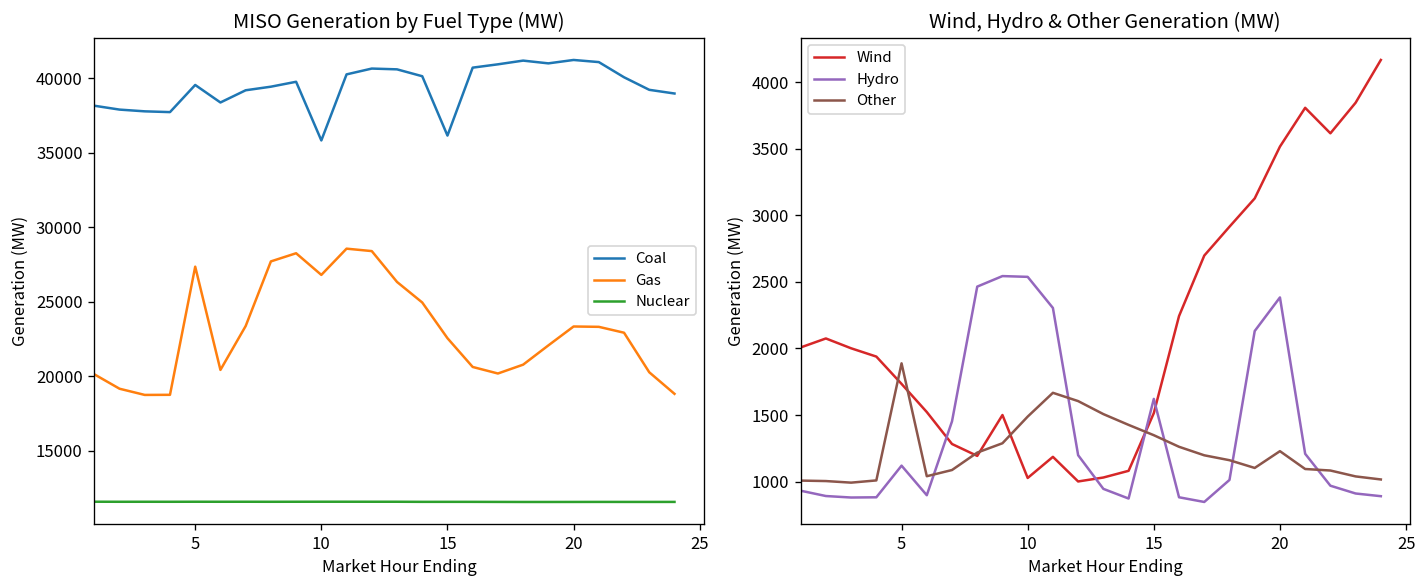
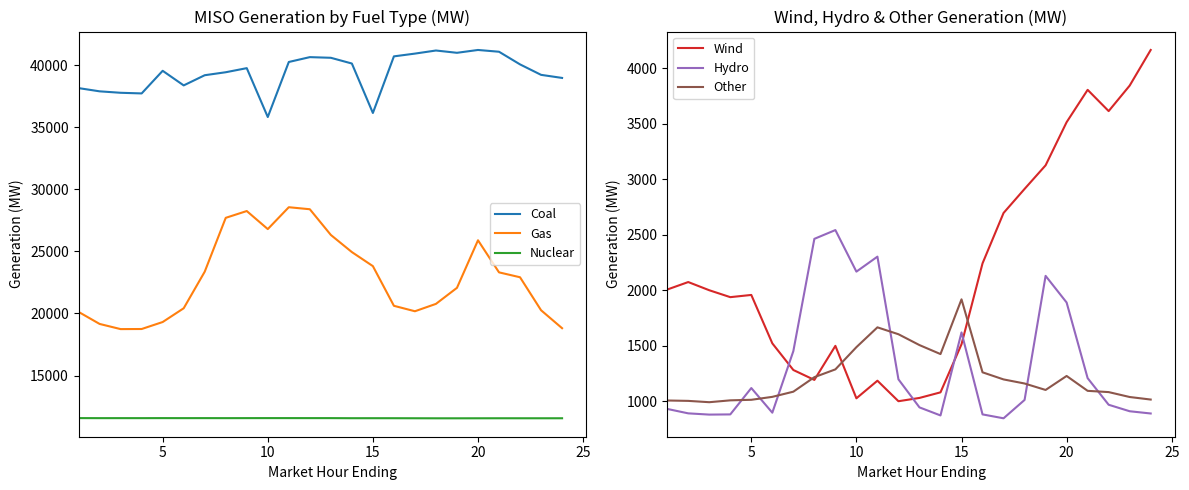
  {
    "MISO Generation by Fuel Type (MW)": {
      "Coal": {
        "5": 39500,
        "10": 35800,
        "15": 36100,
        "20": 41200
      },
      "Gas": {
-       "5": 27300,
+       "5": 19300,
        "10": 26800,
-       "15": 22500,
-       "20": 23300
+       "15": 23800,
+       "20": 25900
      },
      "Nuclear": {
        "5": 11600,
        "10": 11600,
        "15": 11600,
        "20": 11600
      }
    },
    "Wind, Hydro & Other Generation (MW)": {
      "Wind": {
-       "5": 1730,
+       "5": 1960,
        "10": 1030,
        "15": 1510,
        "20": 3520
      },
      "Hydro": {
        "5": 1120,
-       "10": 2540,
+       "10": 2170,
        "15": 1620,
-       "20": 2380
+       "20": 1890
      },
      "Other": {
-       "5": 1890,
+       "5": 1010,
        "10": 1490,
-       "15": 1350,
+       "15": 1920,
        "20": 1230
      }
    }
  }
